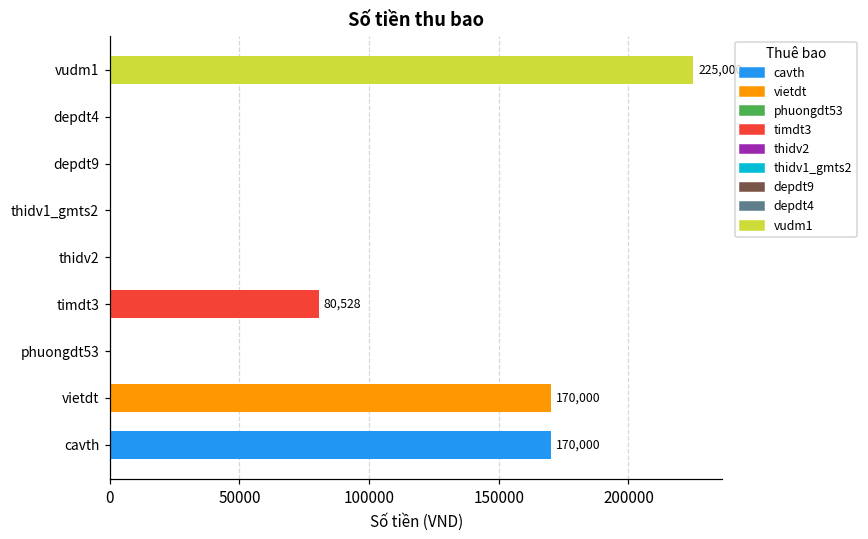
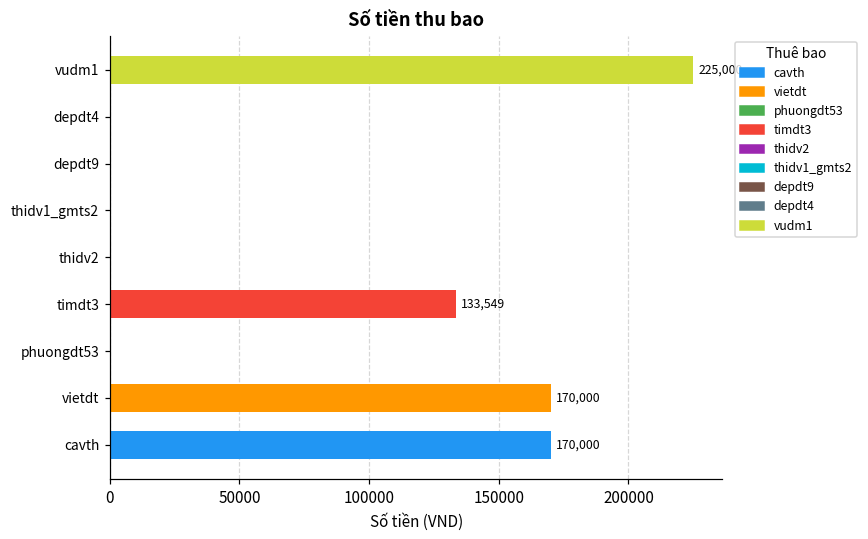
  {
-   "timdt3": "80,528",
+   "timdt3": "133,549",
    "vietdt": "170,000",
    "cavth": "170,000"
  }
